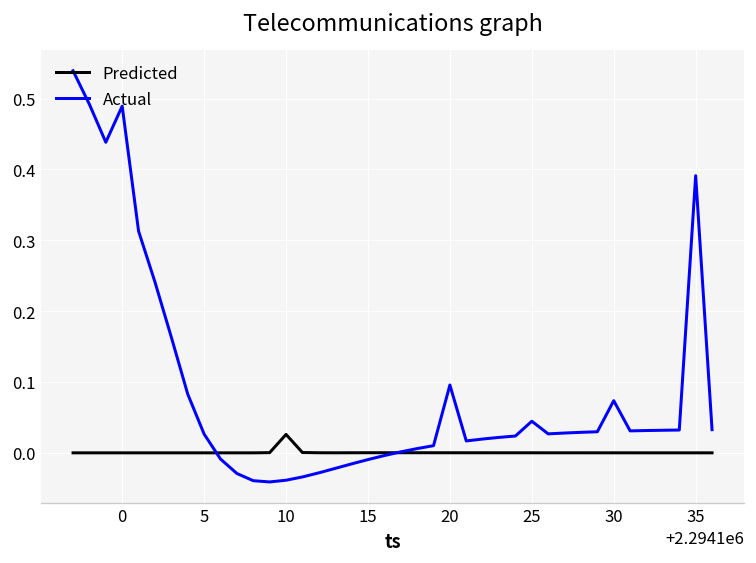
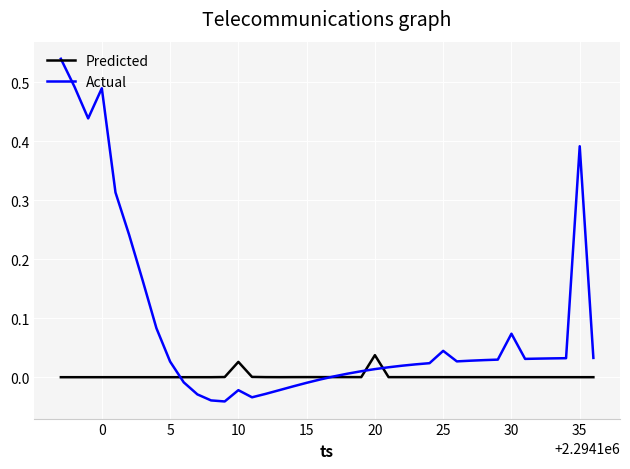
  {
    "Predicted": {
      "0": 0.00,
      "5": 0.00,
      "10": 0.03,
      "15": 0.00,
-     "20": 0.00,
+     "20": 0.04,
      "25": 0.00,
      "30": 0.00,
      "35": 0.00
    },
    "Actual": {
      "0": 0.49,
      "5": 0.03,
-     "10": -0.04,
+     "10": -0.02,
      "15": -0.01,
-     "20": 0.10,
+     "20": 0.01,
      "25": 0.04,
      "30": 0.07,
      "35": 0.39
    }
  }
